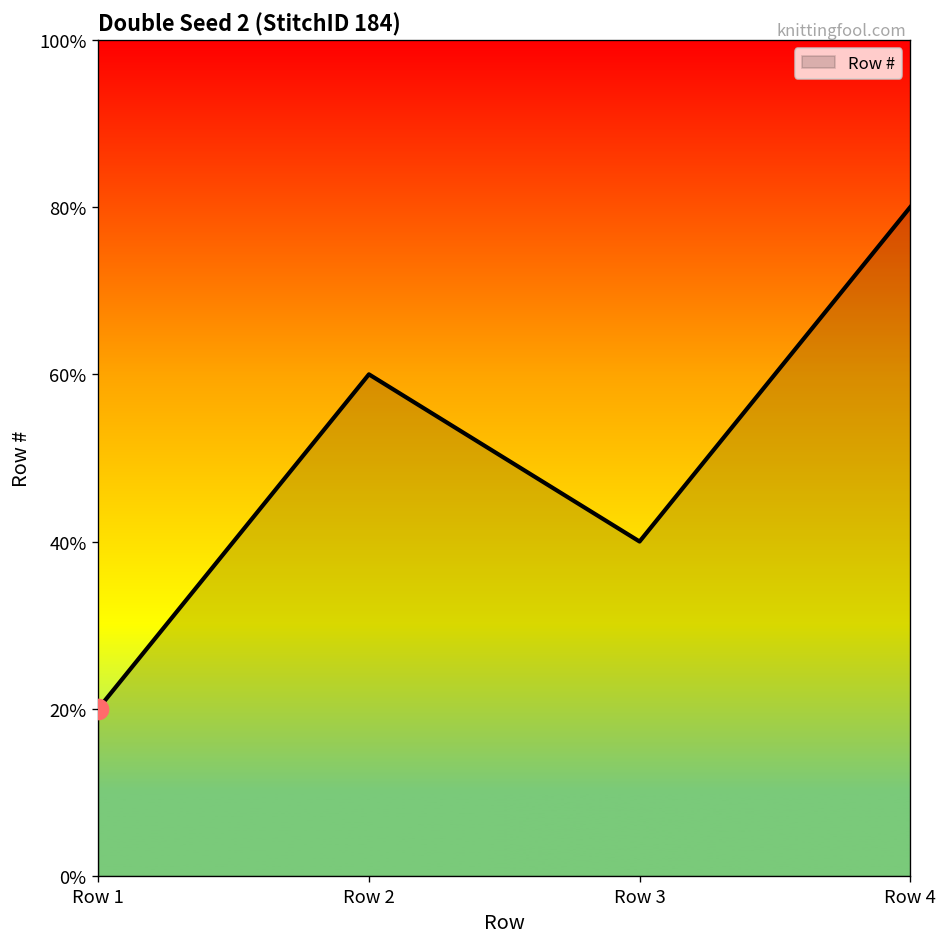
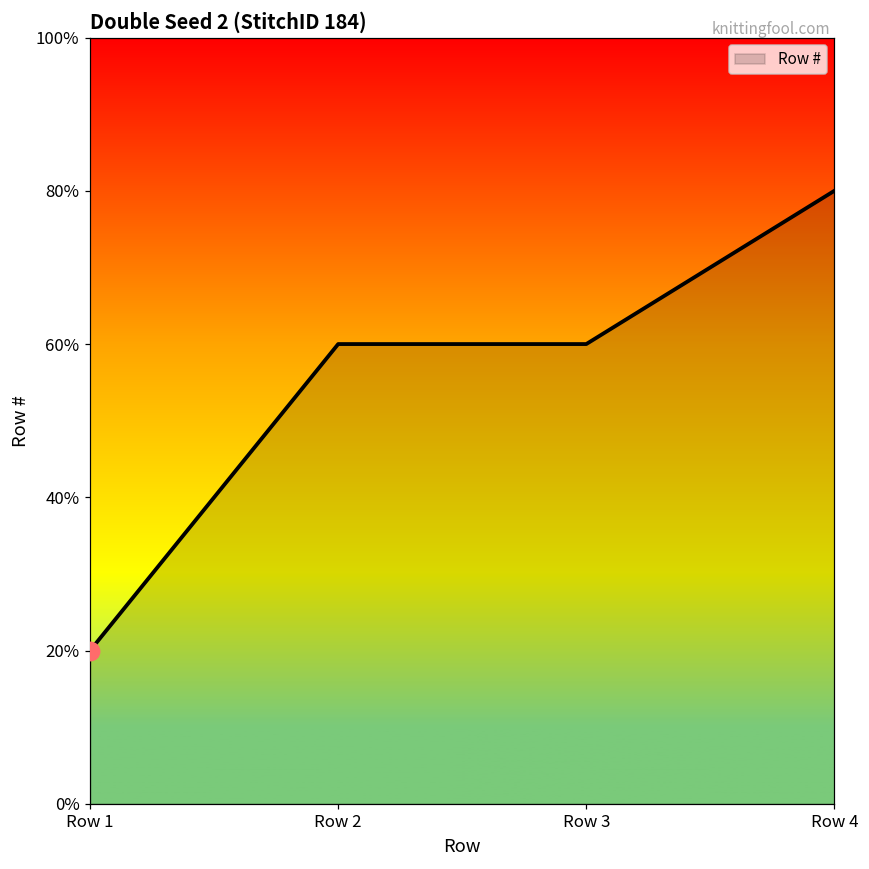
  {
    "Row #": {
      "Row 2": "60%",
-     "Row 3": "40%",
+     "Row 3": "60%",
      "Row 4": "80%"
    }
  }
